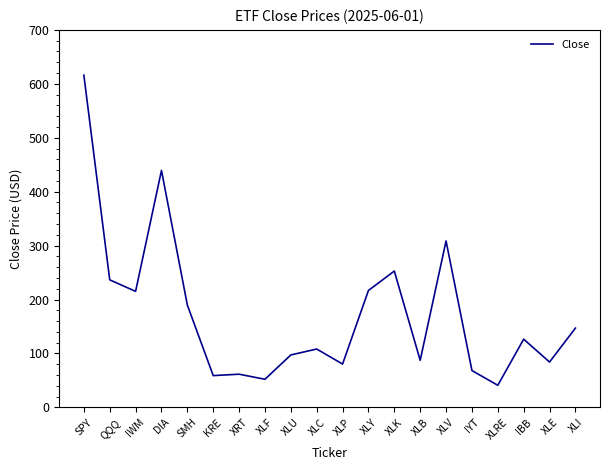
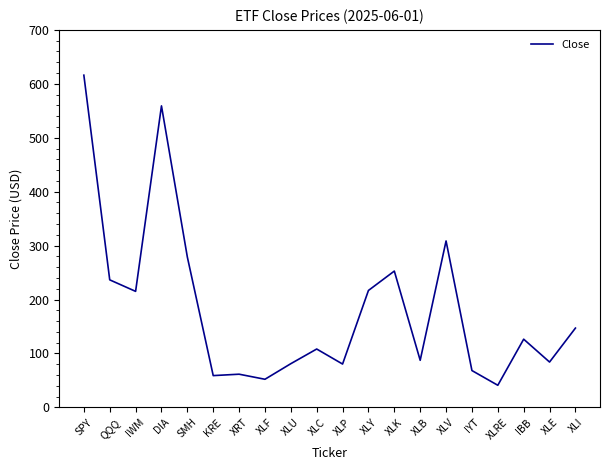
  {
    "SPY": 620,
    "QQQ": 240,
    "IWM": 220,
-   "DIA": 440,
-   "SMH": 190,
+   "DIA": 560,
+   "SMH": 280,
    "KRE": 60,
    "XRT": 60,
    "XLF": 50,
-   "XLU": 100,
+   "XLU": 80,
    "XLC": 110,
    "XLP": 80,
    "XLY": 220,
    "XLK": 250,
    "XLB": 90,
    "XLV": 310,
    "IYT": 70,
    "XLRE": 40,
    "IBB": 130,
    "XLE": 80,
    "XLI": 150
  }
